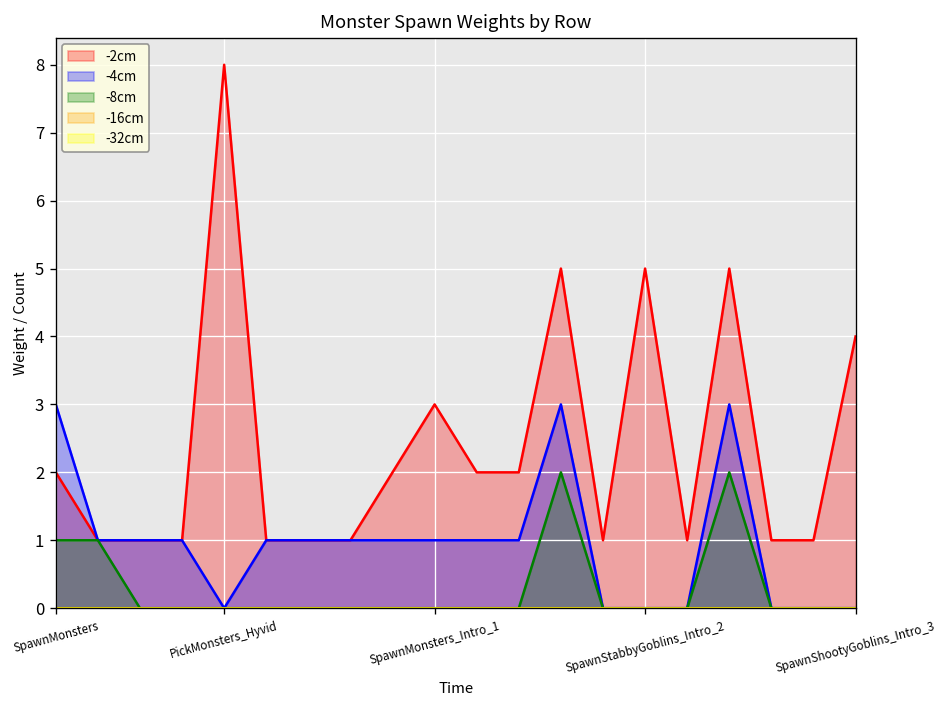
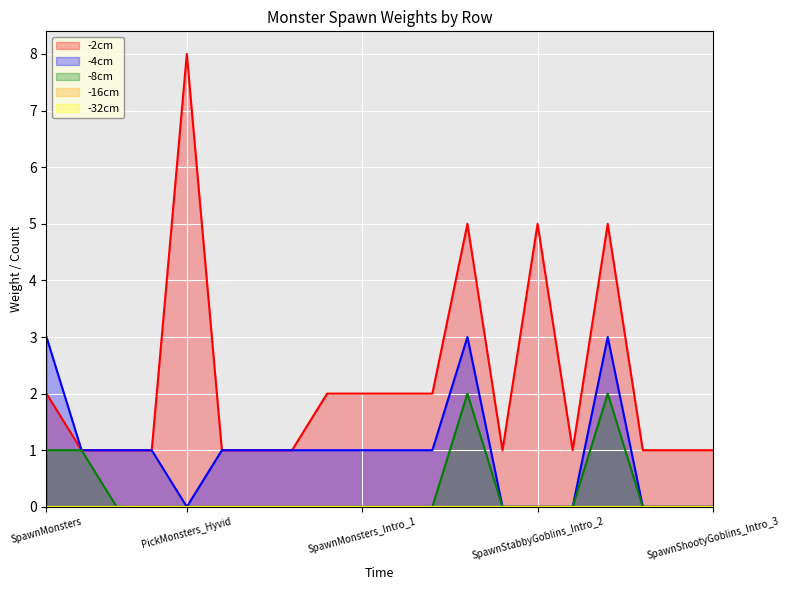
  {
    "-2cm": {
      "SpawnMonsters": 2,
      "PickMonsters_Hyvid": 8,
-     "SpawnMonsters_Intro_1": 3,
+     "SpawnMonsters_Intro_1": 2,
      "SpawnStabbyGoblins_Intro_2": 5,
-     "SpawnShootyGoblins_Intro_3": 4
+     "SpawnShootyGoblins_Intro_3": 1
    },
    "-4cm": {
      "SpawnMonsters": 3,
      "SpawnMonsters_Intro_1": 1
    },
    "-8cm": {
      "SpawnMonsters": 1
    },
    "-32cm": {
      "SpawnMonsters": 0
    }
  }
